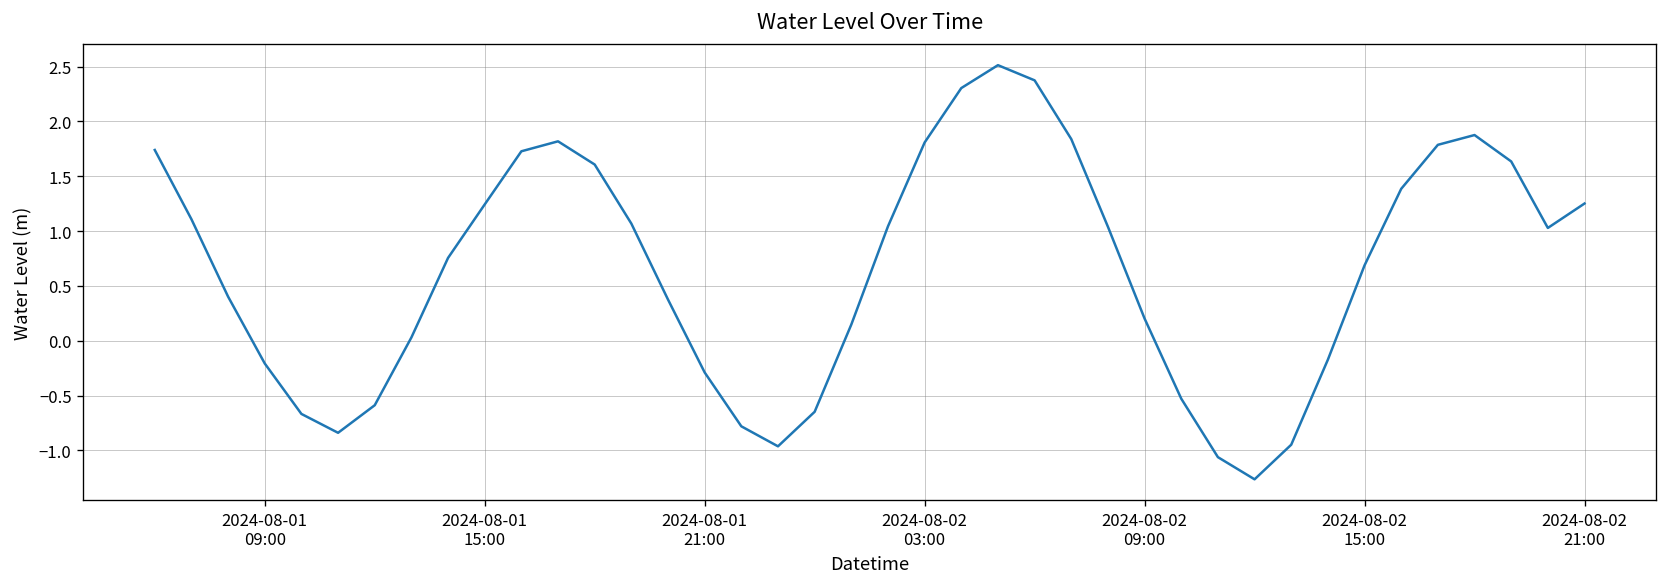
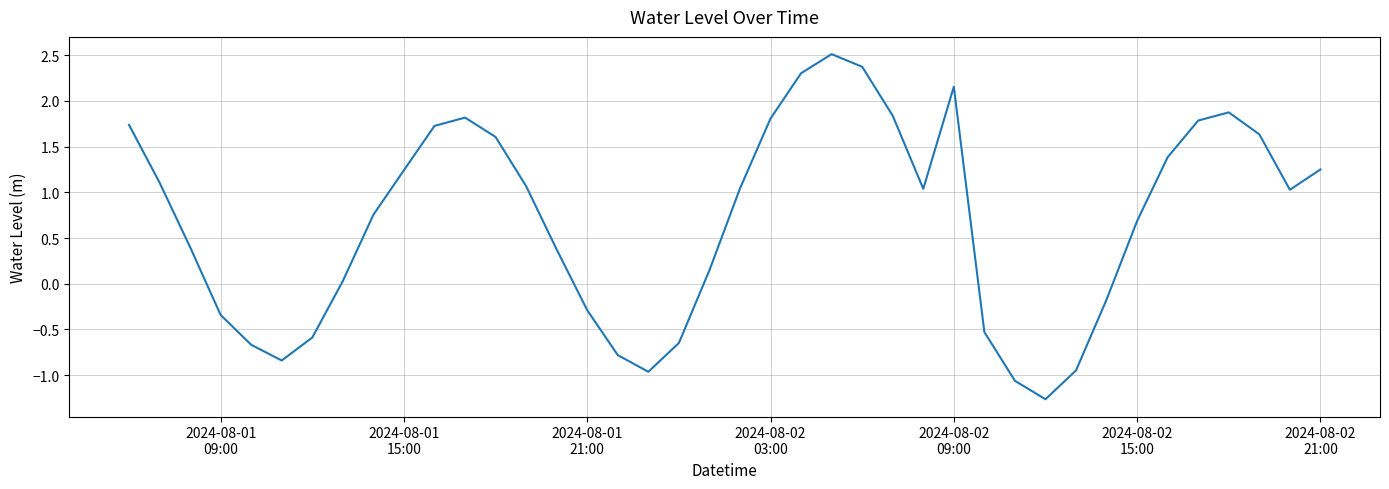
  {
-   "2024-08-01 09:00": -0.2,
+   "2024-08-01 09:00": -0.3,
    "2024-08-01 15:00": 1.2,
    "2024-08-01 21:00": -0.3,
    "2024-08-02 03:00": 1.8,
-   "2024-08-02 09:00": 0.2,
+   "2024-08-02 09:00": 2.2,
    "2024-08-02 15:00": 0.7,
    "2024-08-02 21:00": 1.3
  }
